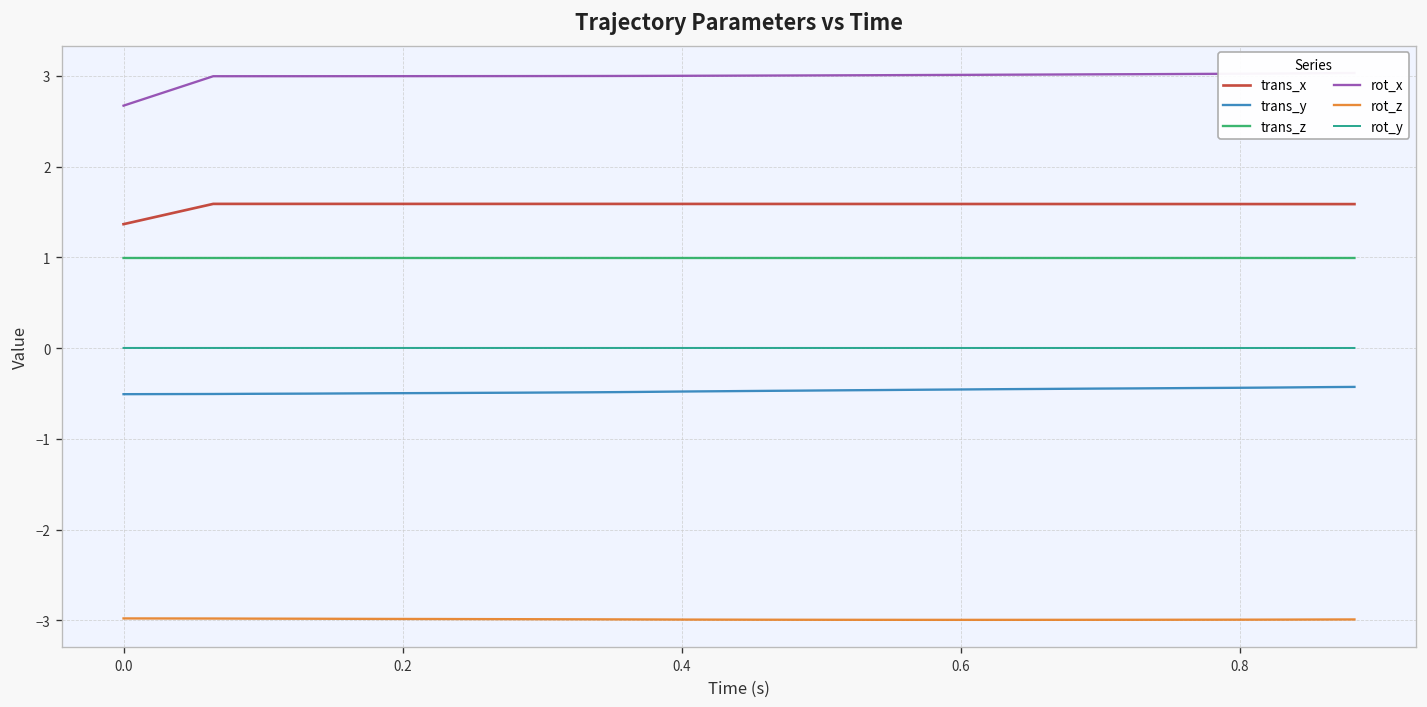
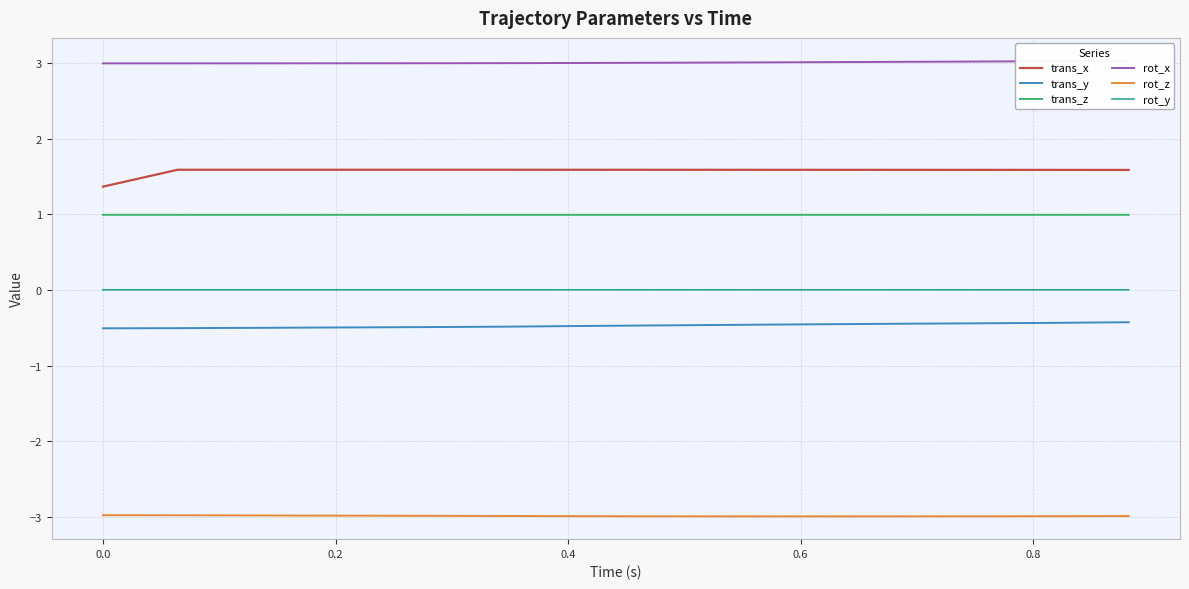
  {
    "trans_x": {
      "0.0": 1.4
    },
    "trans_y": {
      "0.0": -0.5
    },
    "rot_x": {
-     "0.0": 2.7
+     "0.0": 3.0
    },
    "rot_z": {
      "0.0": -3.0
    }
  }
